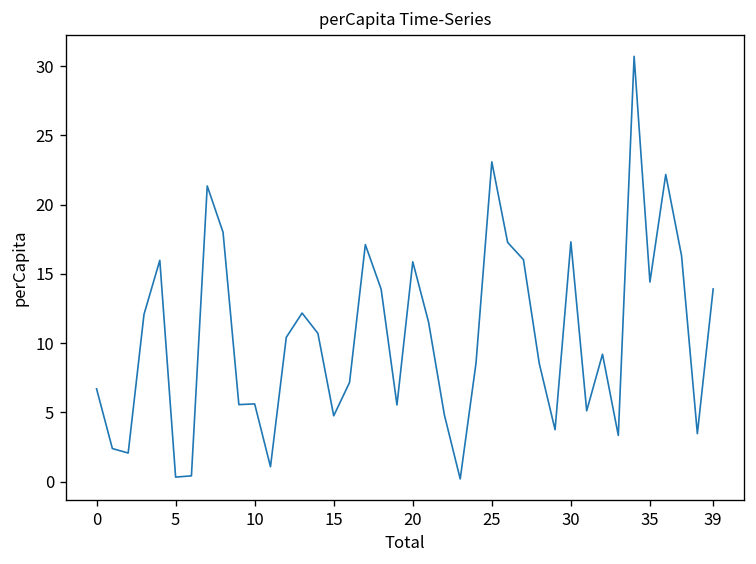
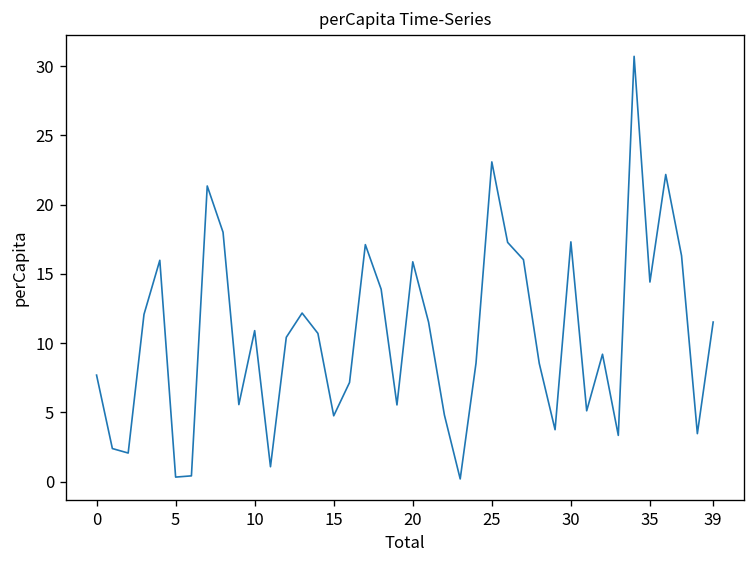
  {
-   "0": 6.7,
+   "0": 7.7,
    "5": 0.3,
-   "10": 5.6,
+   "10": 10.9,
    "15": 4.7,
    "20": 15.9,
    "25": 23.1,
    "30": 17.3,
    "35": 14.4,
-   "39": 13.9
+   "39": 11.5
  }
